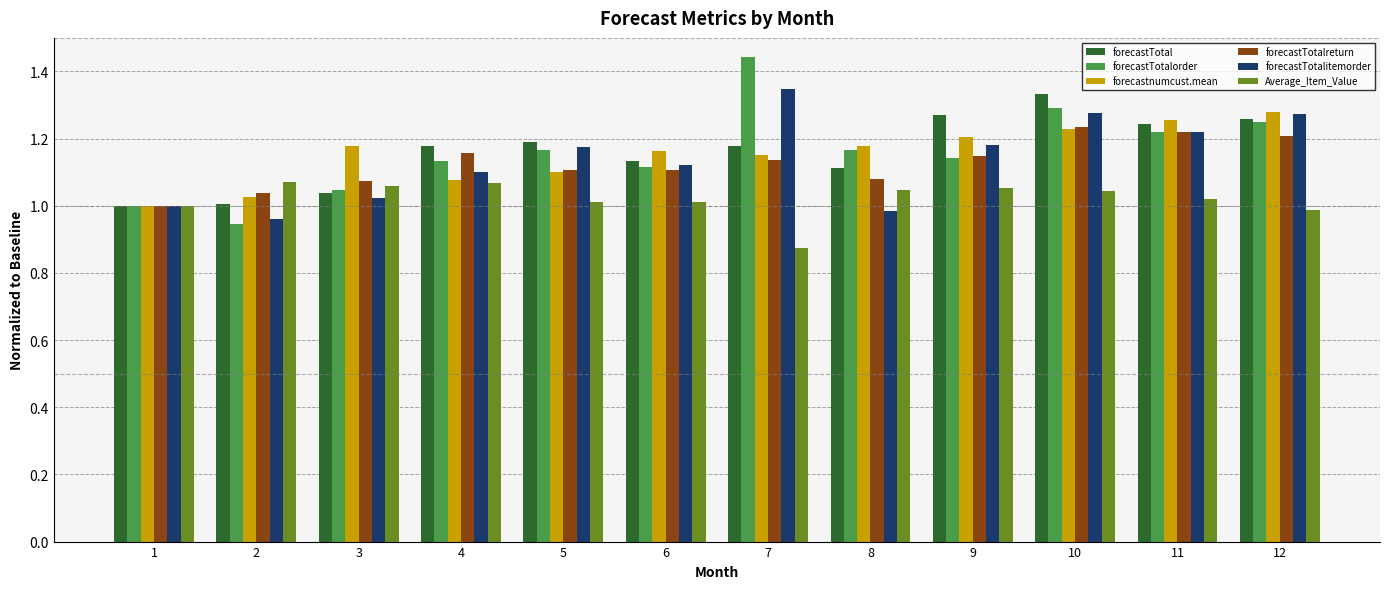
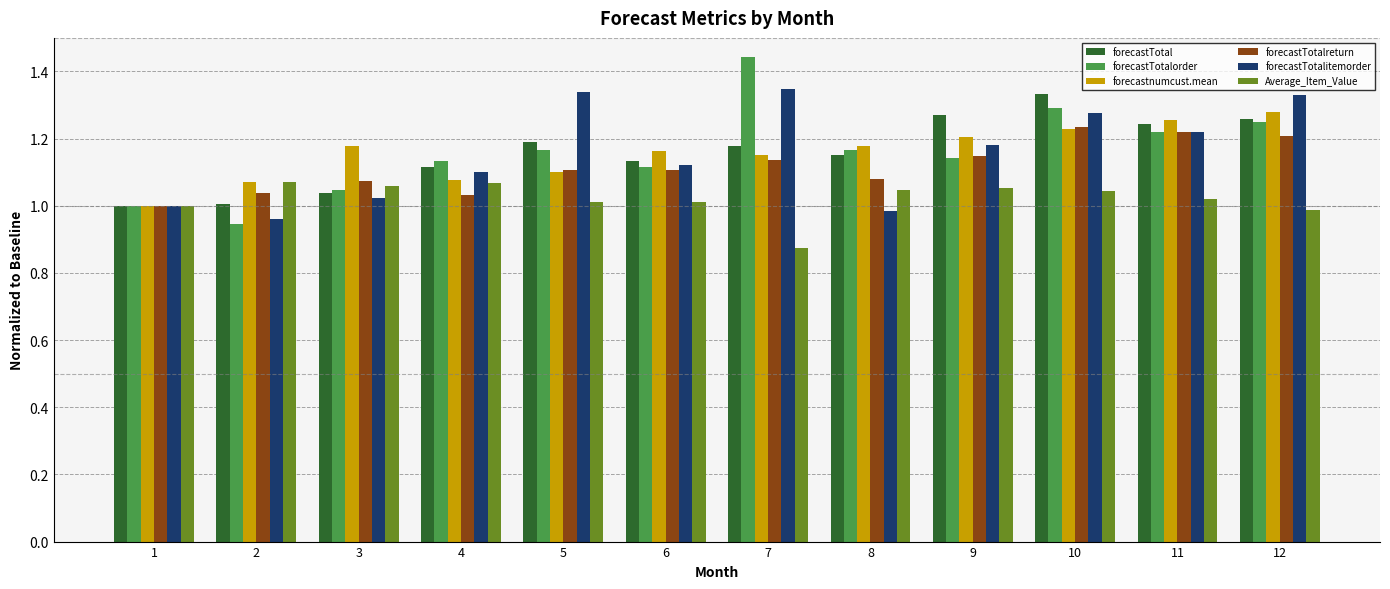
  {
    "forecastTotal": {
      "1": 1.00,
      "2": 1.01,
      "3": 1.04,
-     "4": 1.18,
+     "4": 1.12,
      "5": 1.19,
      "6": 1.13,
      "7": 1.18,
-     "8": 1.11,
+     "8": 1.15,
      "9": 1.27,
      "10": 1.33,
      "11": 1.24,
      "12": 1.26
    },
    "forecastnumcust.mean": {
      "1": 1.00,
-     "2": 1.03,
+     "2": 1.07,
      "3": 1.18,
      "4": 1.08,
      "5": 1.10,
      "6": 1.16,
      "7": 1.15,
      "8": 1.18,
      "9": 1.20,
      "10": 1.23,
      "11": 1.25,
      "12": 1.28
    },
    "forecastTotalreturn": {
      "1": 1.00,
      "2": 1.04,
      "3": 1.07,
-     "4": 1.16,
+     "4": 1.03,
      "5": 1.11,
      "6": 1.11,
      "7": 1.14,
      "8": 1.08,
      "9": 1.15,
      "10": 1.23,
      "11": 1.22,
      "12": 1.21
    },
    "forecastTotalitemorder": {
      "1": 1.00,
      "2": 0.96,
      "3": 1.02,
      "4": 1.10,
-     "5": 1.17,
+     "5": 1.34,
      "6": 1.12,
      "7": 1.35,
      "8": 0.98,
      "9": 1.18,
      "10": 1.28,
      "11": 1.22,
-     "12": 1.27
+     "12": 1.33
    }
  }
